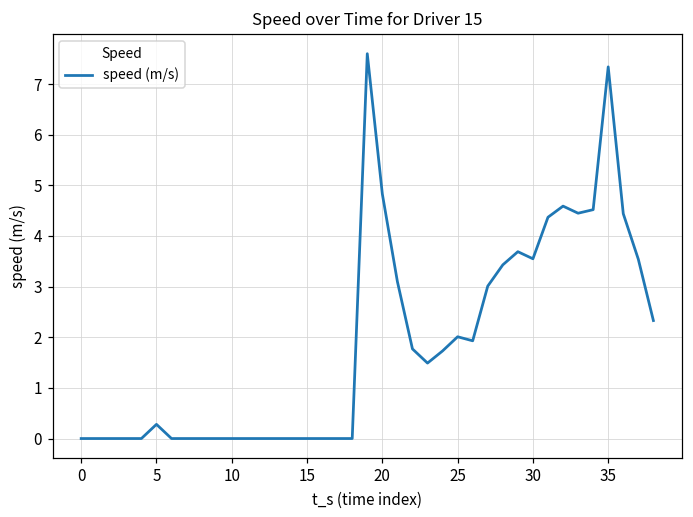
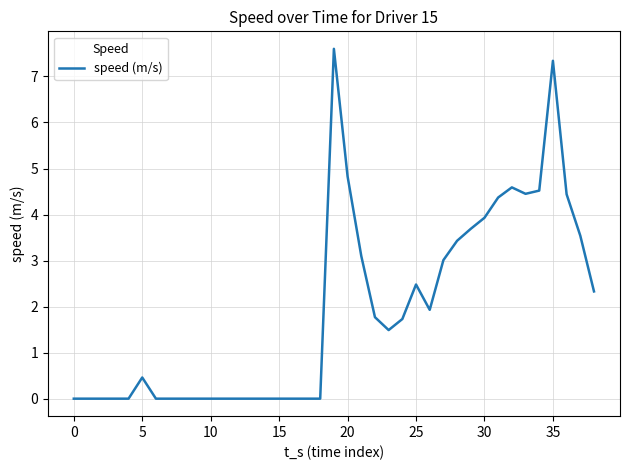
  {
    "0": 0.0,
-   "5": 0.3,
+   "5": 0.5,
    "10": 0.0,
    "15": 0.0,
    "20": 4.8,
-   "25": 2.0,
-   "30": 3.6,
+   "25": 2.5,
+   "30": 3.9,
    "35": 7.3
  }
